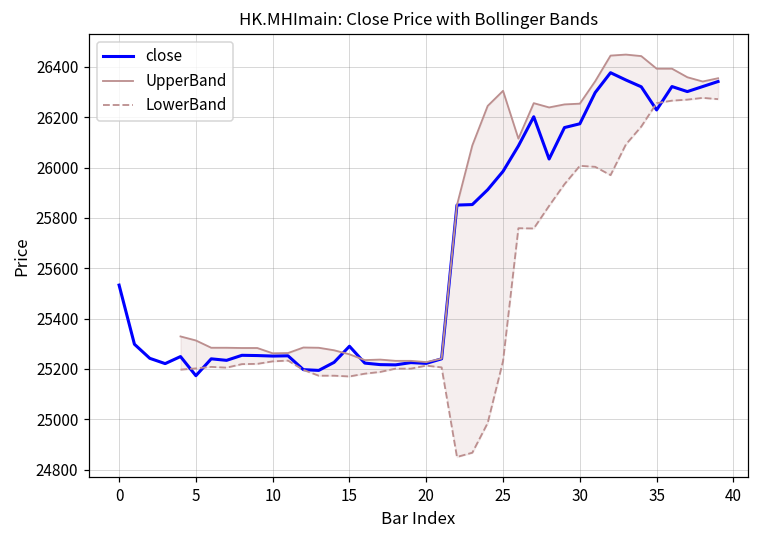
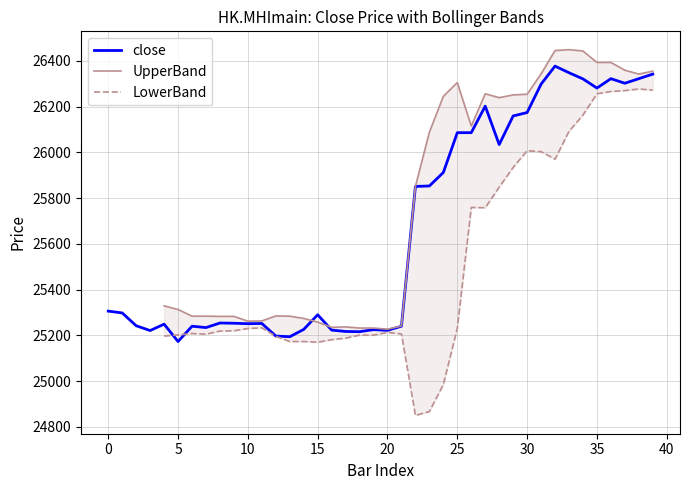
  {
    "close": {
-     "0": 25530,
+     "0": 25310,
      "5": 25170,
      "15": 25290,
-     "25": 25990,
+     "25": 26090,
      "30": 26170,
-     "35": 26230
+     "35": 26280
    }
  }
